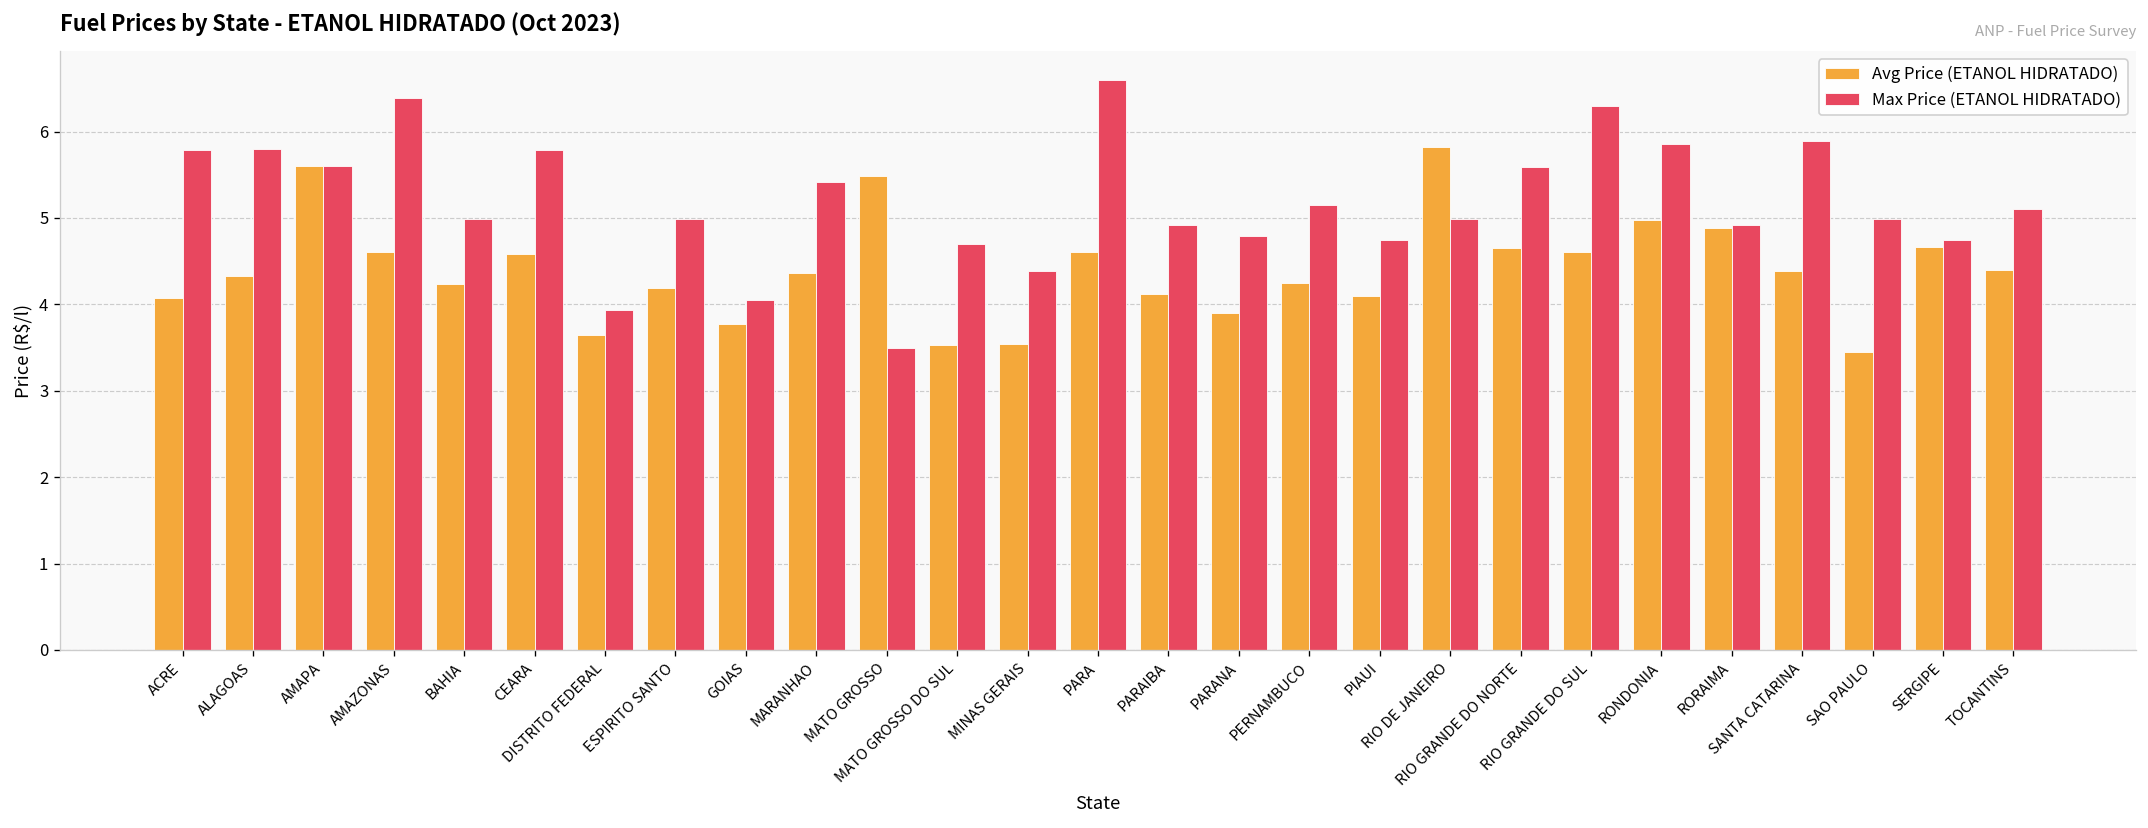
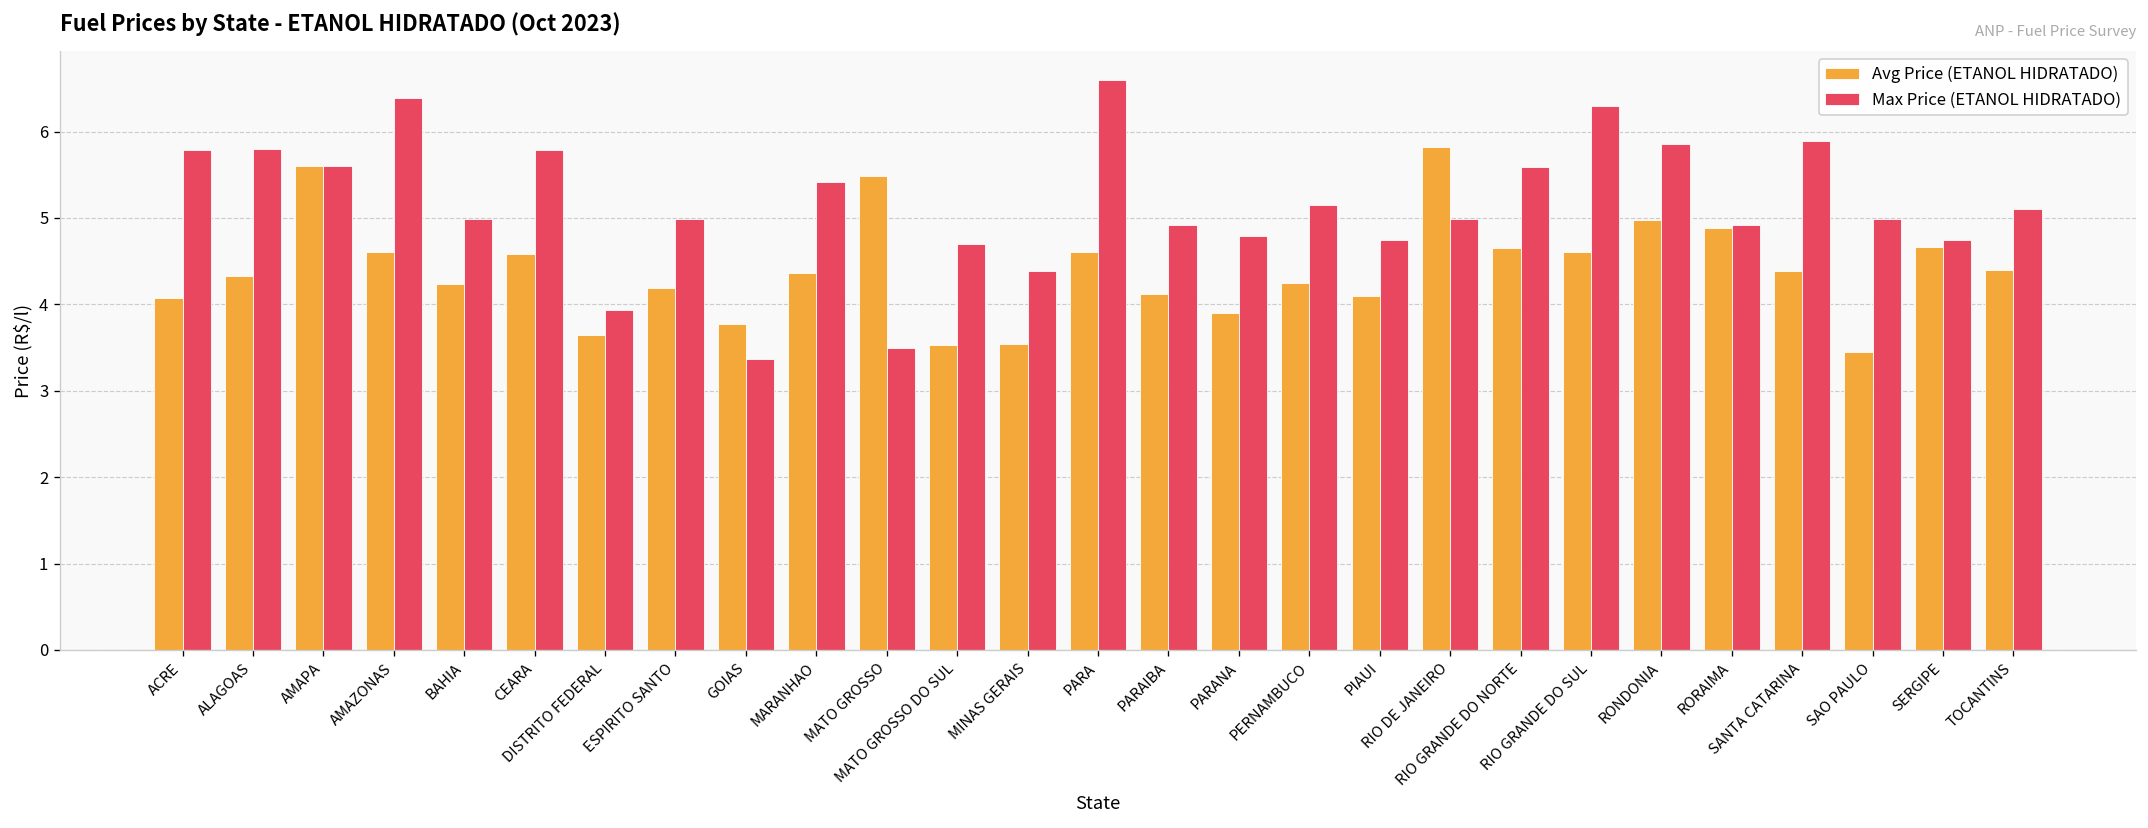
  {
    "Avg Price (ETANOL HIDRATADO)": {
      "ACRE": 4.1,
      "ALAGOAS": 4.3,
      "AMAPA": 5.6,
      "AMAZONAS": 4.6,
      "BAHIA": 4.2,
      "CEARA": 4.6,
      "DISTRITO FEDERAL": 3.7,
      "ESPIRITO SANTO": 4.2,
      "GOIAS": 3.8,
      "MARANHAO": 4.4,
      "MATO GROSSO": 5.5,
      "MATO GROSSO DO SUL": 3.5,
      "MINAS GERAIS": 3.5,
      "PARA": 4.6,
      "PARAIBA": 4.1,
      "PARANA": 3.9,
      "PERNAMBUCO": 4.3,
      "PIAUI": 4.1,
      "RIO DE JANEIRO": 5.8,
      "RIO GRANDE DO NORTE": 4.7,
      "RIO GRANDE DO SUL": 4.6,
      "RONDONIA": 5.0,
      "RORAIMA": 4.9,
      "SANTA CATARINA": 4.4,
      "SAO PAULO": 3.5,
      "SERGIPE": 4.7,
      "TOCANTINS": 4.4
    },
    "Max Price (ETANOL HIDRATADO)": {
      "ACRE": 5.8,
      "ALAGOAS": 5.8,
      "AMAPA": 5.6,
      "AMAZONAS": 6.4,
      "BAHIA": 5.0,
      "CEARA": 5.8,
      "DISTRITO FEDERAL": 3.9,
      "ESPIRITO SANTO": 5.0,
-     "GOIAS": 4.1,
+     "GOIAS": 3.4,
      "MARANHAO": 5.4,
      "MATO GROSSO": 3.5,
      "MATO GROSSO DO SUL": 4.7,
      "MINAS GERAIS": 4.4,
      "PARA": 6.6,
      "PARAIBA": 4.9,
      "PARANA": 4.8,
      "PERNAMBUCO": 5.2,
      "PIAUI": 4.7,
      "RIO DE JANEIRO": 5.0,
      "RIO GRANDE DO NORTE": 5.6,
      "RIO GRANDE DO SUL": 6.3,
      "RONDONIA": 5.9,
      "RORAIMA": 4.9,
      "SANTA CATARINA": 5.9,
      "SAO PAULO": 5.0,
      "SERGIPE": 4.7,
      "TOCANTINS": 5.1
    }
  }
